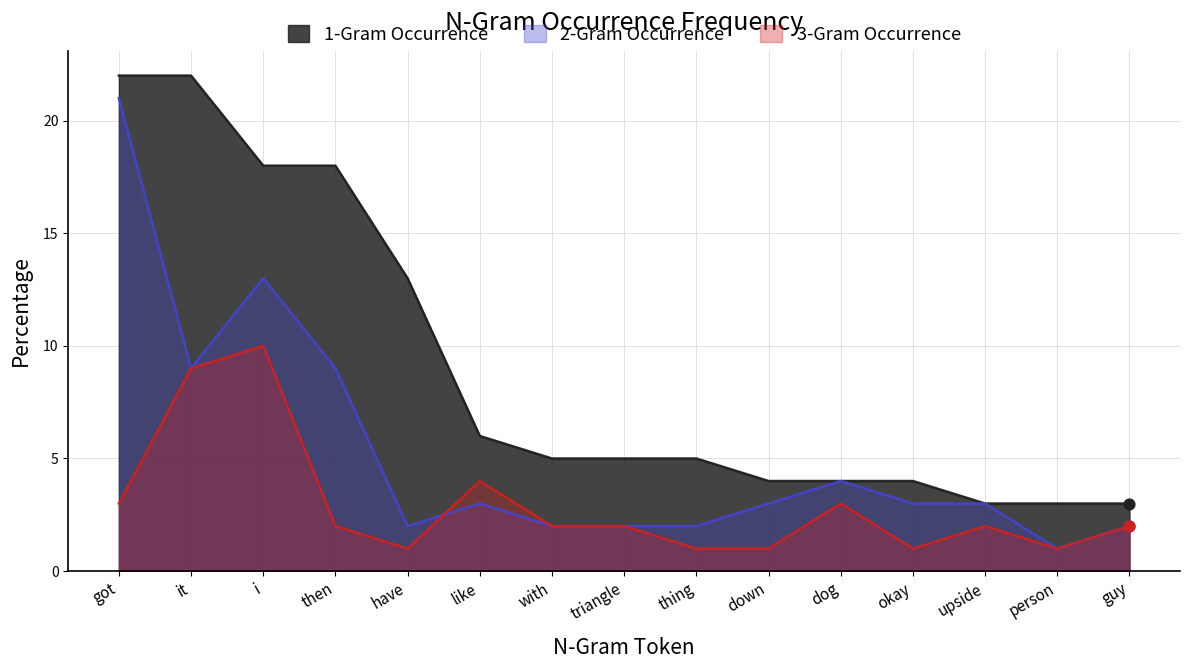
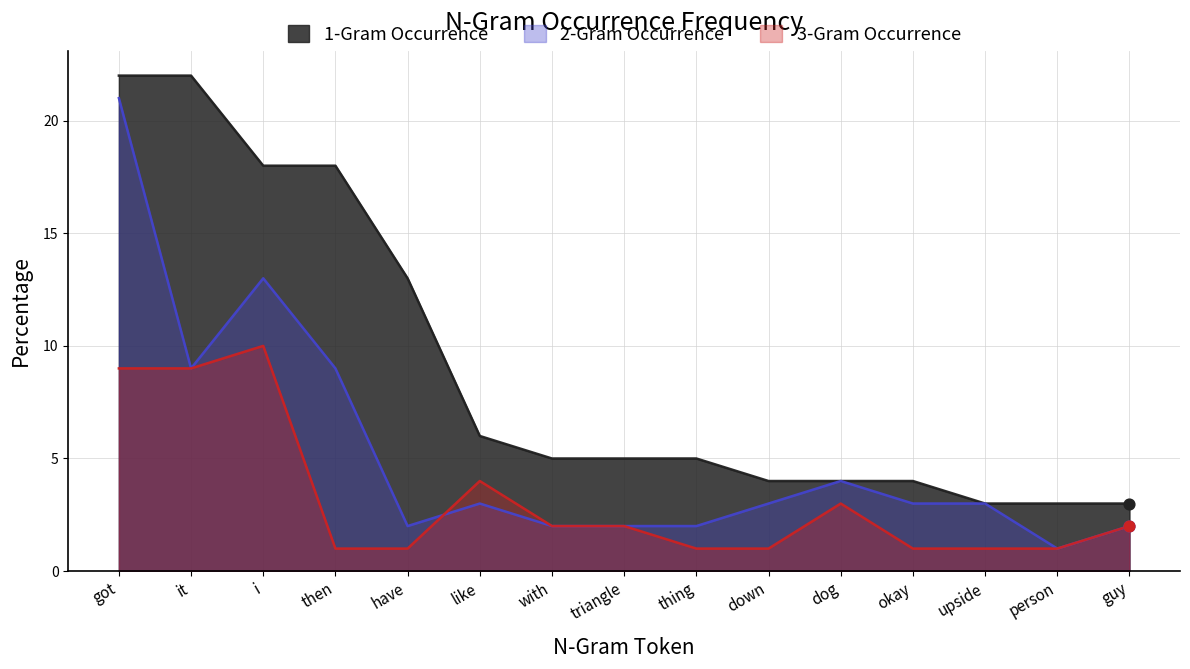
  {
    "3-Gram Occurrence": {
-     "got": 3,
+     "got": 9,
      "i": 10,
-     "then": 2,
+     "then": 1,
      "have": 1,
      "like": 4,
      "thing": 1,
      "down": 1,
      "dog": 3,
      "okay": 1,
-     "upside": 2
+     "upside": 1
    }
  }
